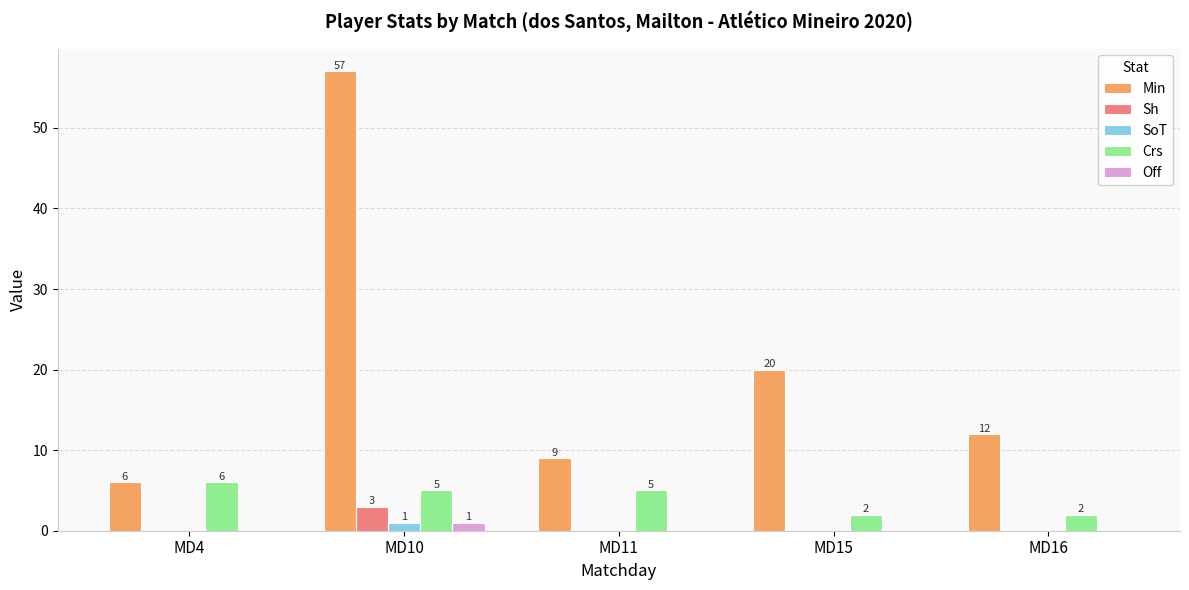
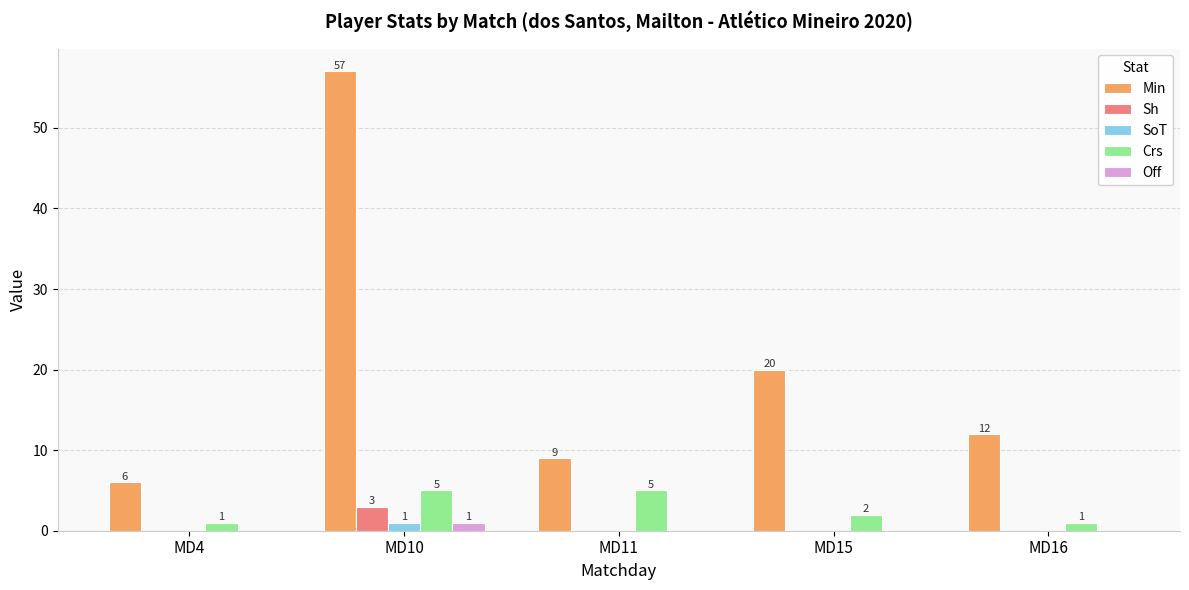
  {
    "SoT": {
      "MD10": 1
    },
    "Crs": {
-     "MD4": 6,
+     "MD4": 1,
      "MD10": 5,
      "MD11": 5,
      "MD15": 2,
-     "MD16": 2
+     "MD16": 1
    },
    "Off": {
      "MD10": 1
    }
  }
